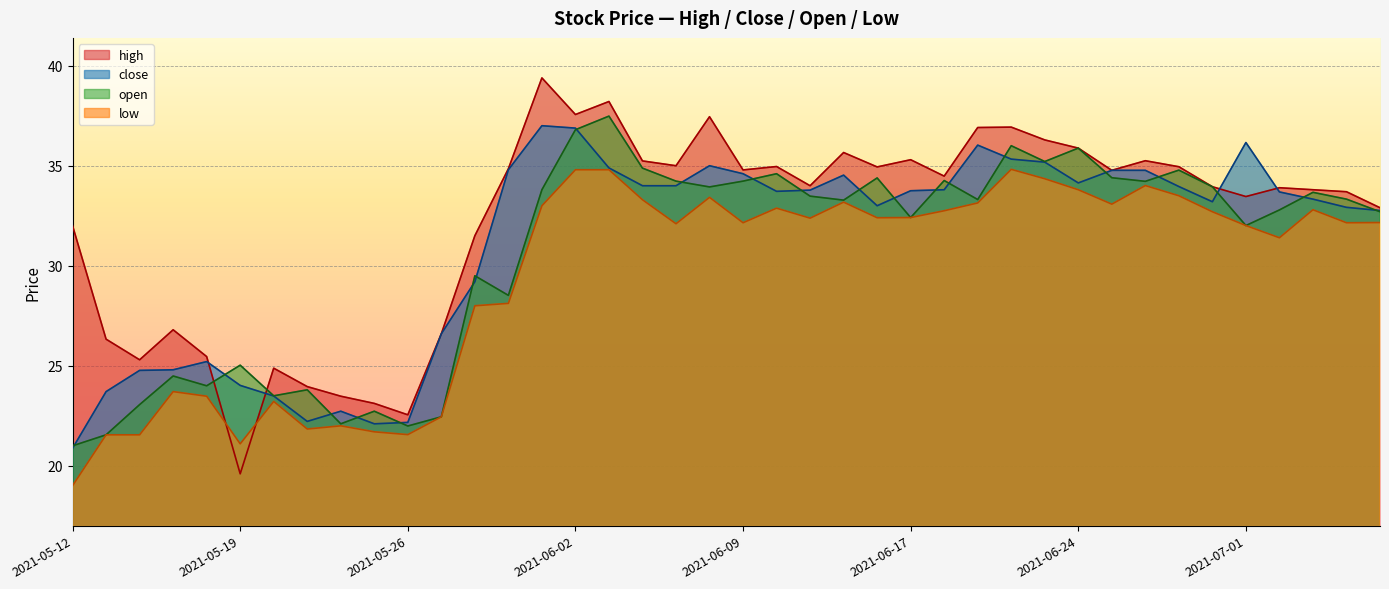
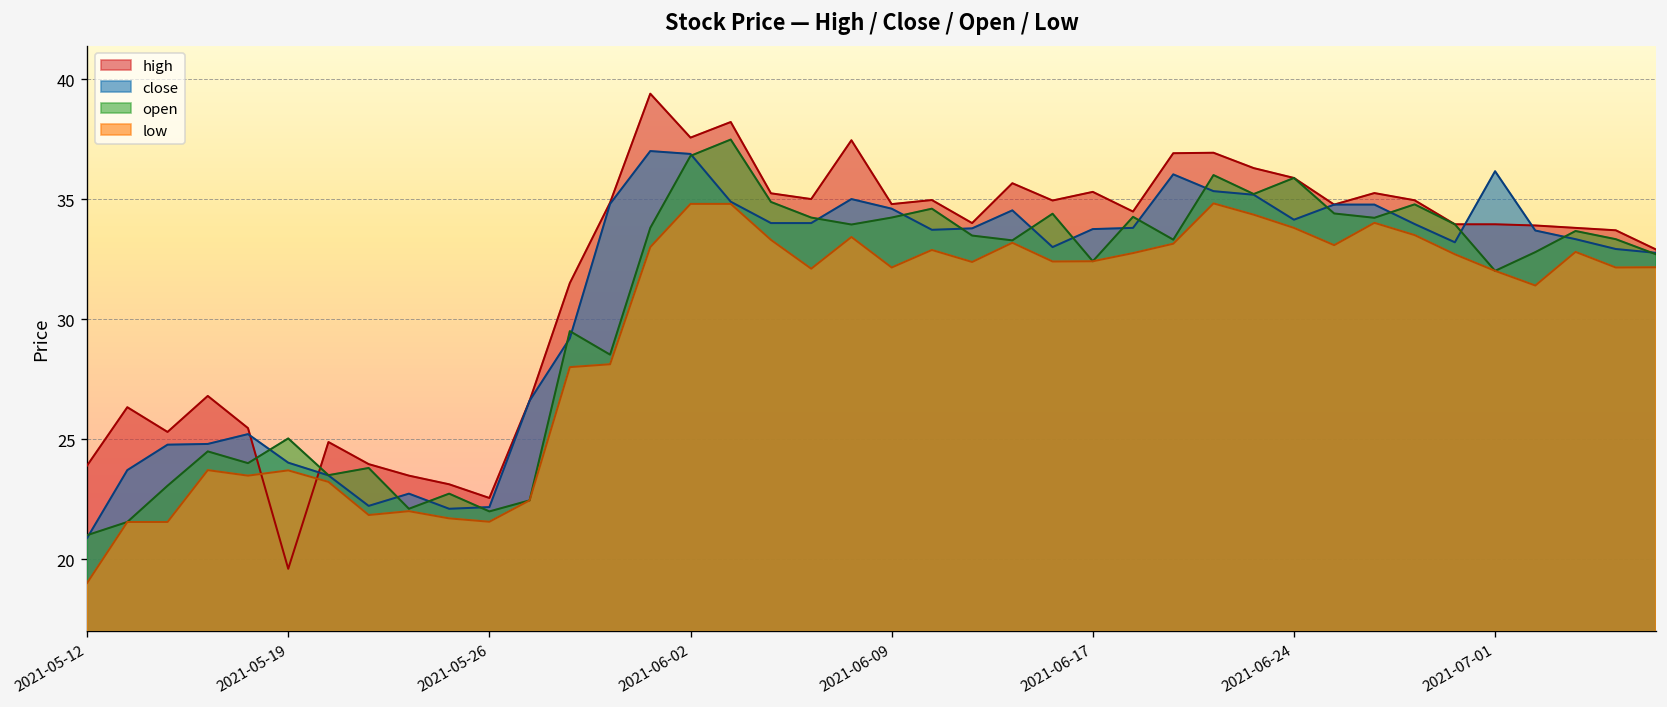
  {
    "high": {
-     "2021-05-12": 32.0,
+     "2021-05-12": 23.9,
      "2021-05-19": 19.6,
      "2021-05-26": 22.6,
      "2021-06-02": 37.6,
      "2021-06-09": 34.8,
      "2021-06-17": 35.3,
-     "2021-07-01": 33.5
+     "2021-07-01": 34.0
    },
    "close": {
      "2021-05-19": 24.0,
      "2021-05-26": 22.2,
      "2021-06-09": 34.6,
      "2021-06-17": 33.8,
      "2021-06-24": 34.1,
      "2021-07-01": 36.2
    },
    "open": {
      "2021-05-19": 25.0,
      "2021-05-26": 22.0,
      "2021-06-09": 34.2
    },
    "low": {
      "2021-05-12": 19.0,
-     "2021-05-19": 21.1,
+     "2021-05-19": 23.7,
      "2021-05-26": 21.6,
      "2021-06-02": 34.8,
      "2021-06-09": 32.2,
      "2021-06-24": 33.8
    }
  }
